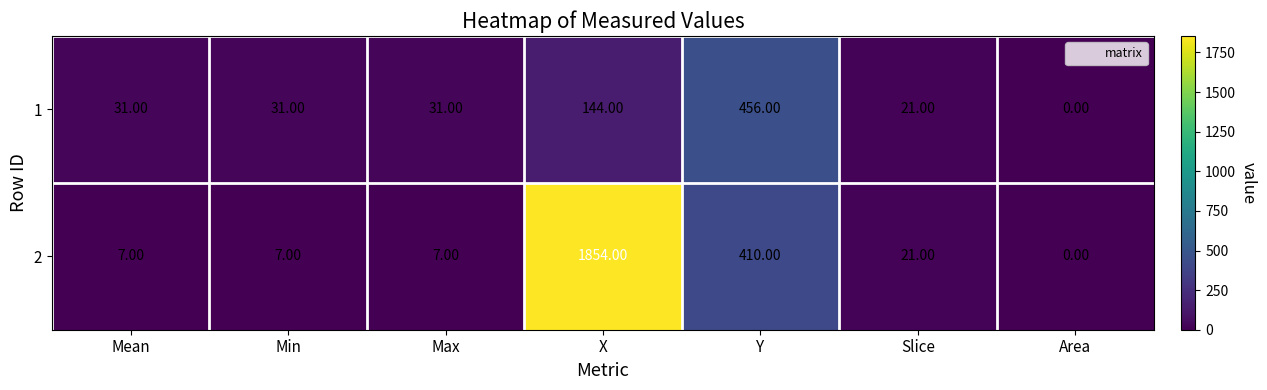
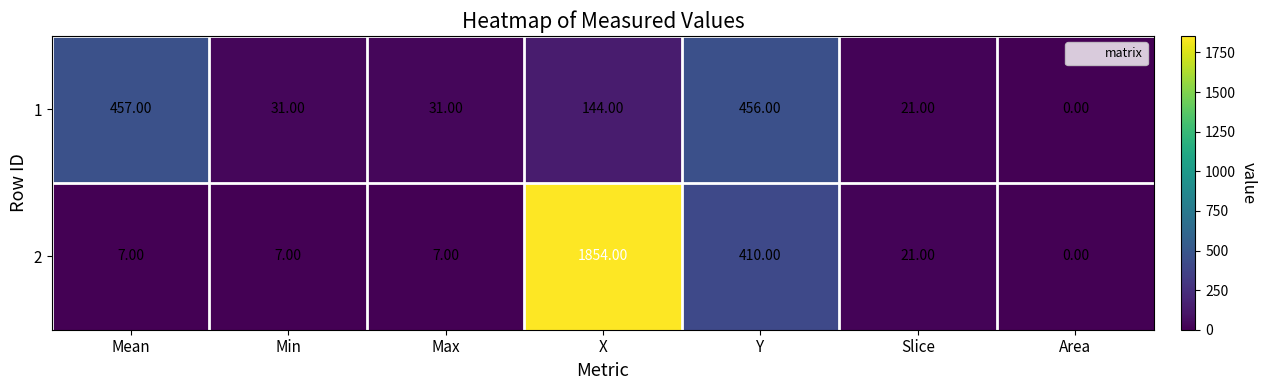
  {
    "1": {
-     "Mean": 31.00,
+     "Mean": 457.00,
      "Min": 31.00,
      "Max": 31.00,
      "X": 144.00,
      "Y": 456.00,
      "Slice": 21.00,
      "Area": 0.00
    },
    "2": {
      "Mean": 7.00,
      "Min": 7.00,
      "Max": 7.00,
      "X": 1854.00,
      "Y": 410.00,
      "Slice": 21.00,
      "Area": 0.00
    }
  }
